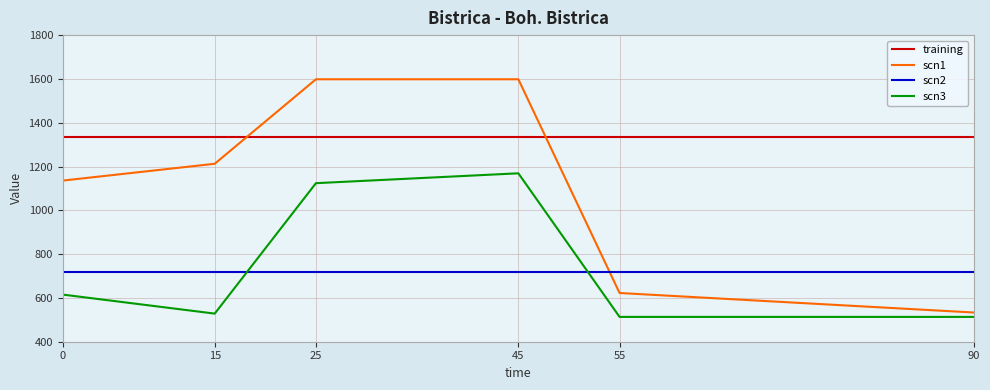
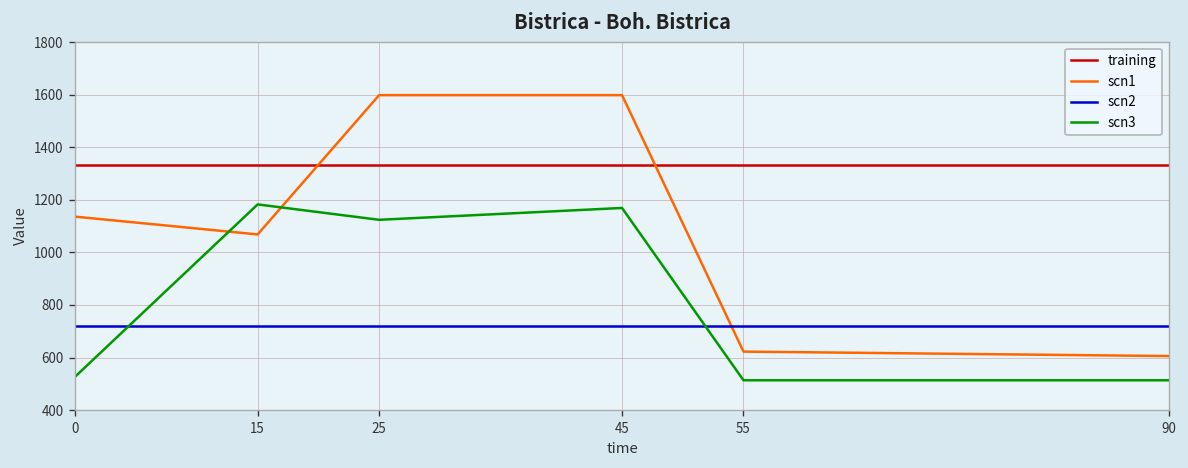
  {
    "training": {
      "0": 1330,
      "15": 1330,
      "25": 1330,
      "45": 1330,
      "55": 1330,
      "90": 1330
    },
    "scn1": {
      "0": 1140,
-     "15": 1210,
+     "15": 1070,
      "25": 1600,
      "45": 1600,
      "55": 620,
-     "90": 530
+     "90": 610
    },
    "scn2": {
      "0": 720,
      "15": 720,
      "25": 720,
      "45": 720,
      "55": 720,
      "90": 720
    },
    "scn3": {
-     "0": 620,
-     "15": 530,
+     "0": 530,
+     "15": 1180,
      "25": 1120,
      "45": 1170,
      "55": 510,
      "90": 510
    }
  }
